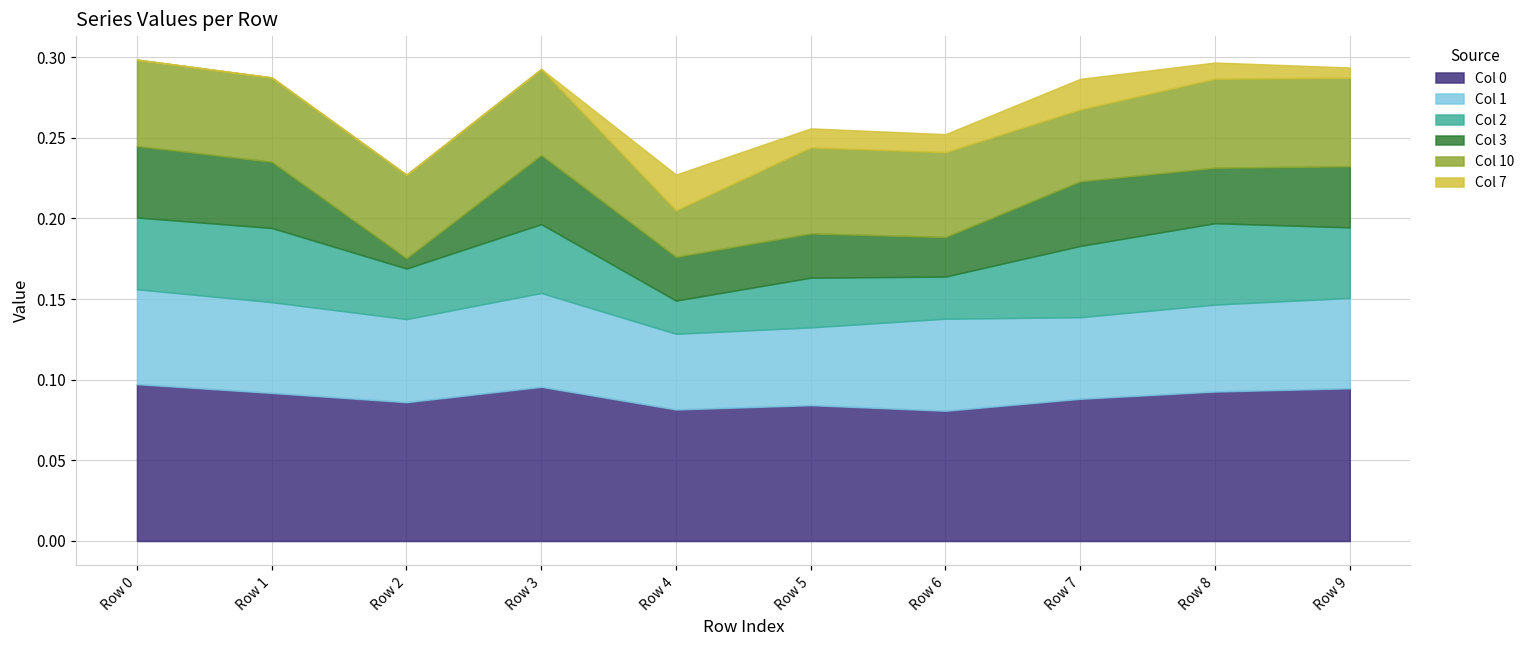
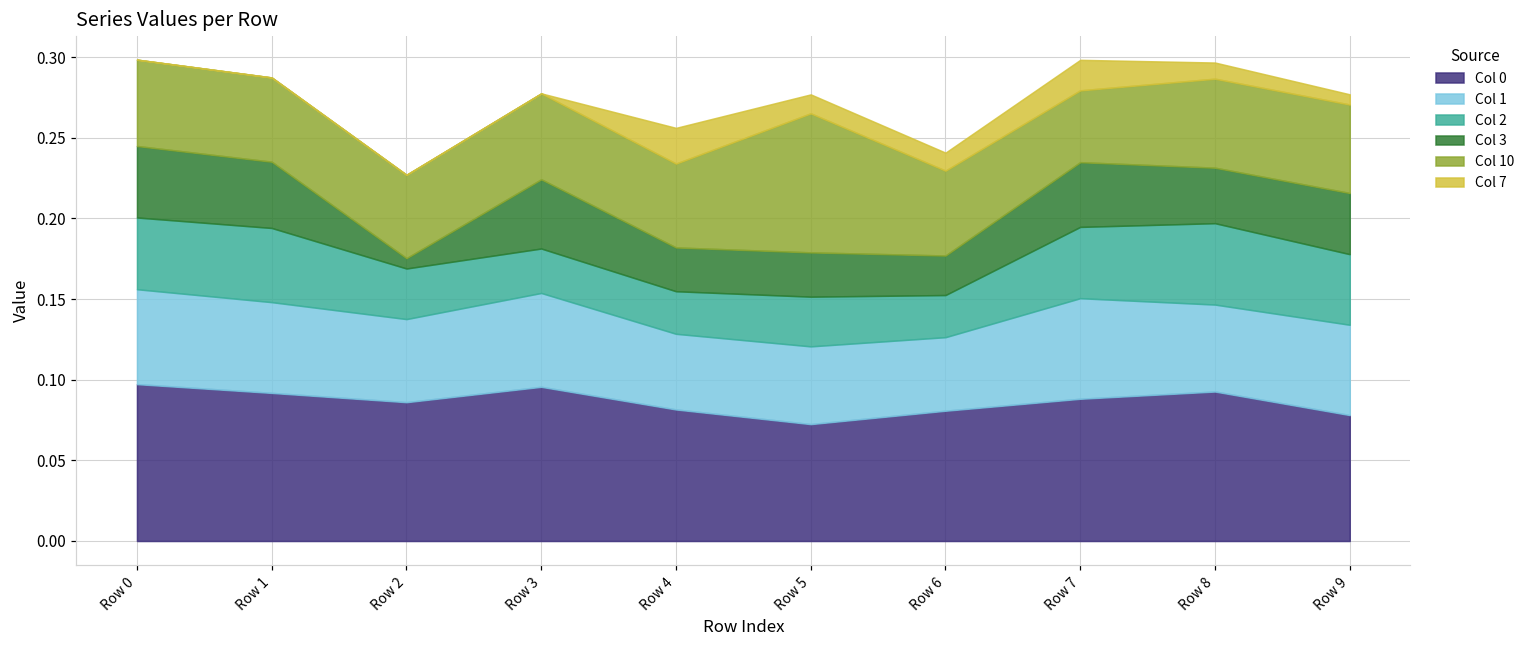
  {
    "Col 0": {
      "Row 0": 0.097,
      "Row 1": 0.092,
      "Row 2": 0.086,
      "Row 3": 0.096,
      "Row 4": 0.082,
-     "Row 5": 0.084,
+     "Row 5": 0.072,
      "Row 6": 0.081,
      "Row 7": 0.088,
      "Row 8": 0.093,
-     "Row 9": 0.095
+     "Row 9": 0.078
    },
    "Col 1": {
      "Row 0": 0.059,
      "Row 1": 0.056,
      "Row 2": 0.052,
      "Row 3": 0.058,
      "Row 4": 0.047,
      "Row 5": 0.048,
-     "Row 6": 0.057,
-     "Row 7": 0.051,
+     "Row 6": 0.046,
+     "Row 7": 0.062,
      "Row 8": 0.054,
      "Row 9": 0.056
    },
    "Col 2": {
      "Row 0": 0.044,
      "Row 1": 0.046,
      "Row 2": 0.031,
-     "Row 3": 0.043,
-     "Row 4": 0.021,
+     "Row 3": 0.028,
+     "Row 4": 0.026,
      "Row 5": 0.031,
      "Row 6": 0.026,
      "Row 7": 0.044,
      "Row 8": 0.050,
      "Row 9": 0.044
    },
    "Col 3": {
      "Row 0": 0.044,
      "Row 1": 0.041,
      "Row 2": 0.006,
      "Row 3": 0.043,
      "Row 4": 0.027,
      "Row 5": 0.027,
      "Row 6": 0.025,
      "Row 7": 0.040,
      "Row 8": 0.034,
      "Row 9": 0.038
    },
    "Col 10": {
-     "Row 4": 0.029,
-     "Row 5": 0.053,
+     "Row 4": 0.052,
+     "Row 5": 0.086,
      "Row 6": 0.053,
      "Row 7": 0.045,
      "Row 8": 0.055,
      "Row 9": 0.055
    },
    "Col 7": {
      "Row 4": 0.022,
      "Row 5": 0.012,
      "Row 6": 0.011,
      "Row 7": 0.019,
      "Row 8": 0.010,
      "Row 9": 0.006
    }
  }
